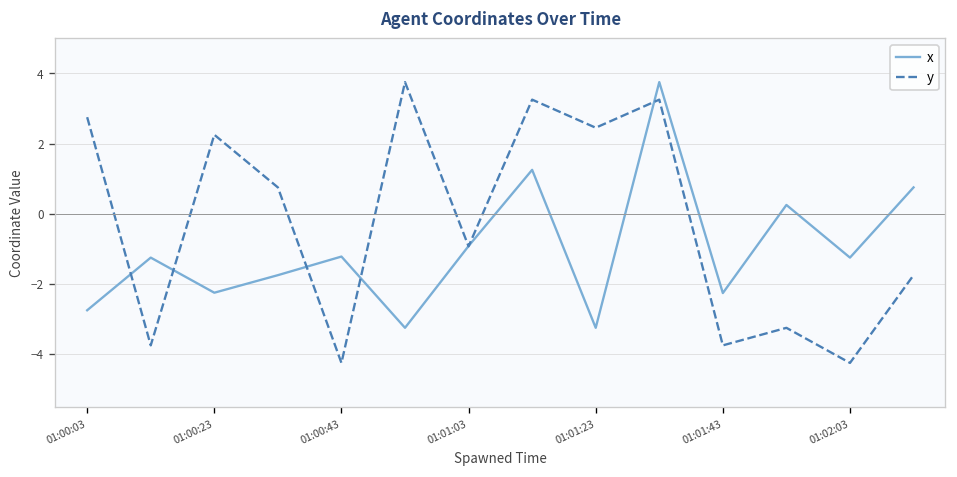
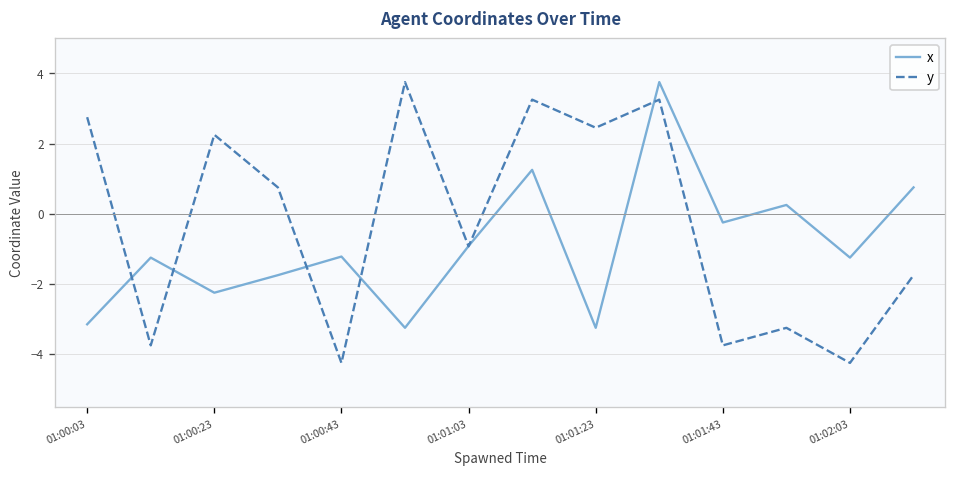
  {
    "x": {
-     "01:00:03": -2.8,
+     "01:00:03": -3.2,
      "01:00:23": -2.3,
      "01:00:43": -1.2,
      "01:01:23": -3.3,
-     "01:01:43": -2.3,
+     "01:01:43": -0.3,
      "01:02:03": -1.3
    },
    "y": {
      "01:00:03": 2.8,
      "01:00:23": 2.3,
      "01:00:43": -4.3,
      "01:01:23": 2.5,
      "01:01:43": -3.8,
      "01:02:03": -4.3
    }
  }
